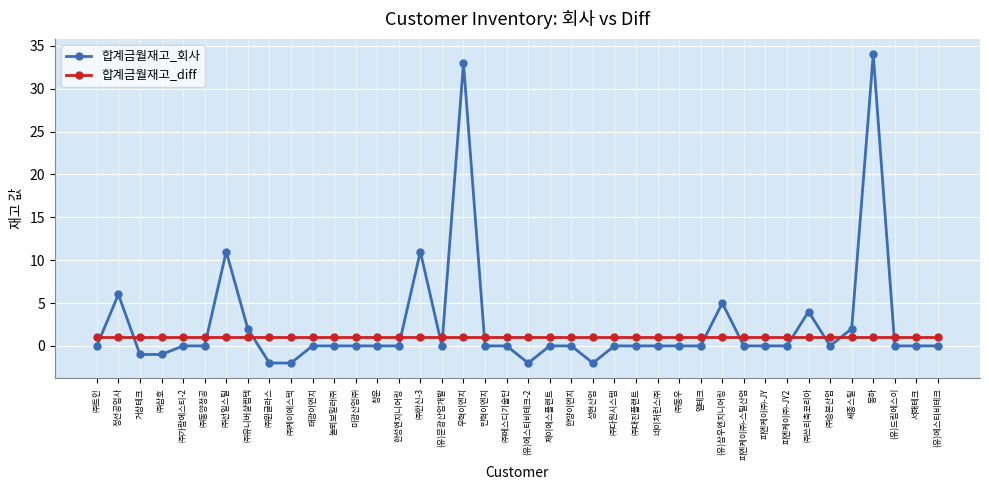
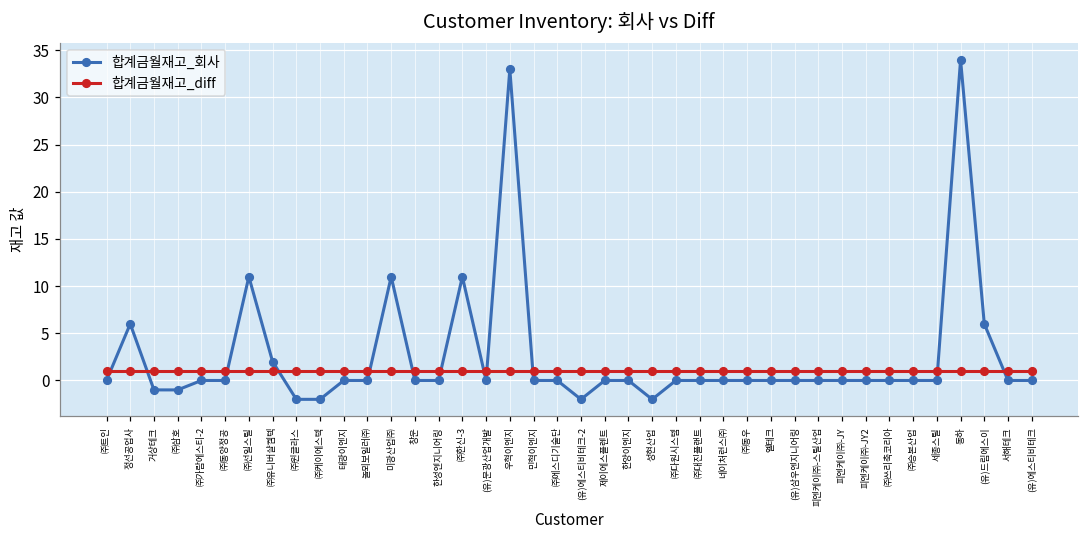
  {
    "합계금월재고_회사": {
      "㈜트인": 0,
      "정선공업사": 6,
      "거상테크": -1,
      "㈜삼호": -1,
      "㈜가람에스티-2": 0,
      "㈜동양정공": 0,
      "㈜선일스틸": 11,
      "㈜유니버샬켐텍": 2,
      "㈜윈글라스": -2,
      "㈜케이에스텍": -2,
      "태광이엔지": 0,
      "놀뫼보일러㈜": 0,
-     "미광산업㈜": 0,
+     "미광산업㈜": 11,
      "창운": 0,
      "한성엔지니어링": 0,
      "㈜한신-3": 11,
      "(유)문광산업개발": 0,
      "우혁이엔지": 33,
      "민혁이엔지": 0,
      "㈜에스디기술단": 0,
      "(유)에스티비테크-2": -2,
      "제이에스플렌트": 0,
      "한양이엔지": 0,
      "성현산업": -2,
      "㈜다원시스템": 0,
      "㈜대진플랜트": 0,
      "네이처런스㈜": 0,
      "㈜동우": 0,
      "엘테크": 0,
-     "(유)삼우엔지니어링": 5,
+     "(유)삼우엔지니어링": 0,
      "피엔케이㈜-스틸산업": 0,
      "피엔케이㈜-JY": 0,
      "피엔케이㈜-JY2": 0,
-     "㈜쓰리축코리아": 4,
+     "㈜쓰리축코리아": 0,
      "㈜승본산업": 0,
-     "세종스틸": 2,
+     "세종스틸": 0,
      "동하": 34,
-     "(유)드림에스이": 0,
+     "(유)드림에스이": 6,
      "서해테크": 0,
      "(유)에스티비테크": 0
    },
    "합계금월재고_diff": {
      "㈜트인": 1,
      "정선공업사": 1,
      "거상테크": 1,
      "㈜삼호": 1,
      "㈜가람에스티-2": 1,
      "㈜동양정공": 1,
      "㈜선일스틸": 1,
      "㈜유니버샬켐텍": 1,
      "㈜윈글라스": 1,
      "㈜케이에스텍": 1,
      "태광이엔지": 1,
      "놀뫼보일러㈜": 1,
      "미광산업㈜": 1,
      "창운": 1,
      "한성엔지니어링": 1,
      "㈜한신-3": 1,
      "(유)문광산업개발": 1,
      "우혁이엔지": 1,
      "민혁이엔지": 1,
      "㈜에스디기술단": 1,
      "(유)에스티비테크-2": 1,
      "제이에스플렌트": 1,
      "한양이엔지": 1,
      "성현산업": 1,
      "㈜다원시스템": 1,
      "㈜대진플랜트": 1,
      "네이처런스㈜": 1,
      "㈜동우": 1,
      "엘테크": 1,
      "(유)삼우엔지니어링": 1,
      "피엔케이㈜-스틸산업": 1,
      "피엔케이㈜-JY": 1,
      "피엔케이㈜-JY2": 1,
      "㈜쓰리축코리아": 1,
      "㈜승본산업": 1,
      "세종스틸": 1,
      "동하": 1,
      "(유)드림에스이": 1,
      "서해테크": 1,
      "(유)에스티비테크": 1
    }
  }
